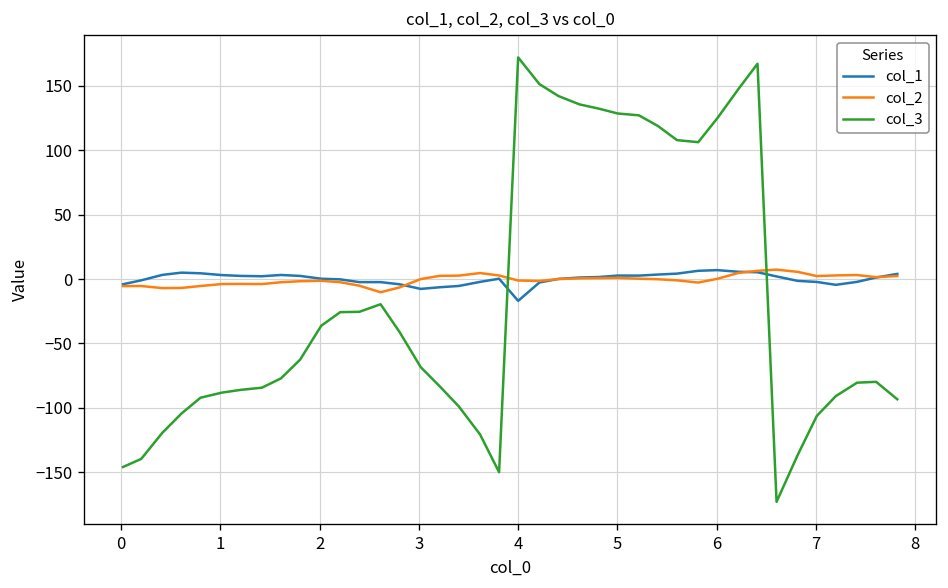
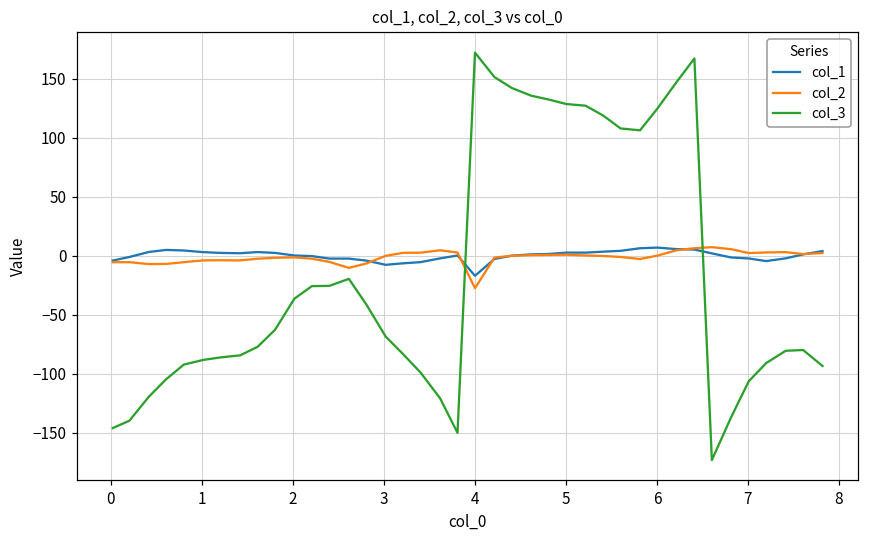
  {
    "col_1": {
      "4": -17
    },
    "col_2": {
-     "4": -1
+     "4": -27
    },
    "col_3": {
      "4": 172
    }
  }
